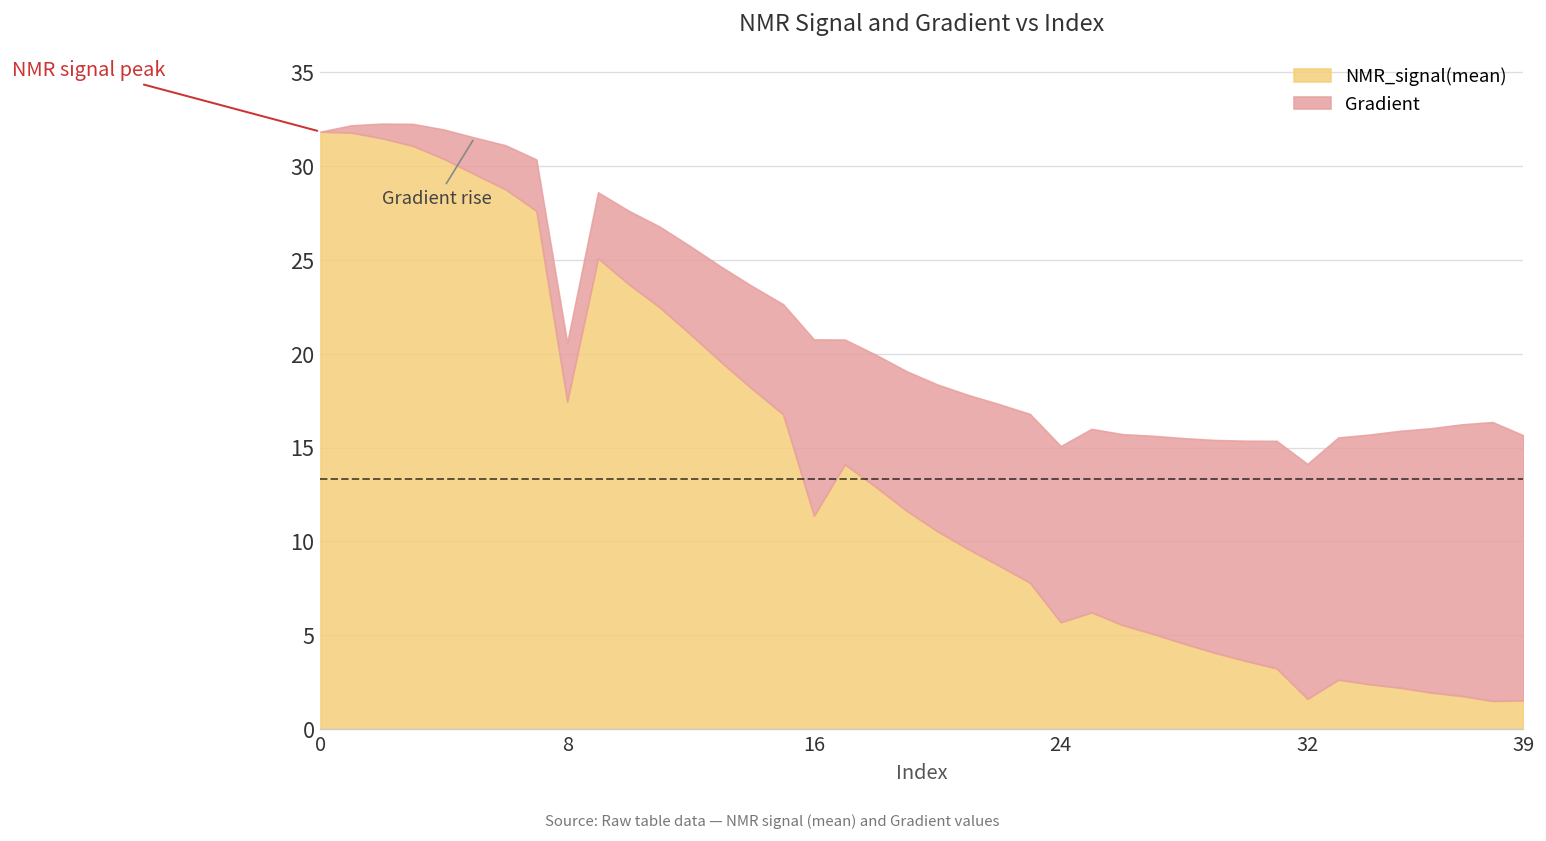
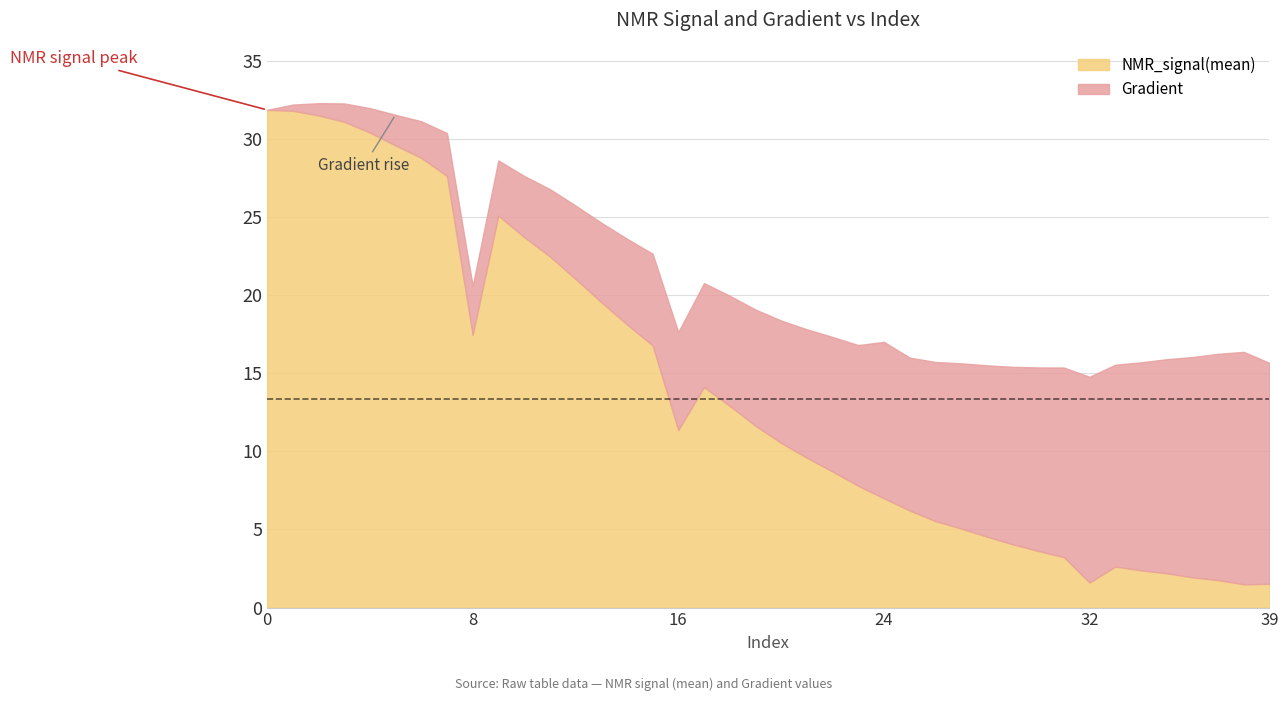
  {
    "NMR_signal(mean)": {
      "8": 17.4,
      "16": 11.4,
-     "24": 5.7,
+     "24": 7.0,
      "32": 1.6,
      "39": 1.5
    },
    "Gradient": {
      "8": 3.1,
-     "16": 9.4,
-     "24": 9.4,
-     "32": 12.5,
+     "16": 6.3,
+     "24": 10.0,
+     "32": 13.2,
      "39": 14.1
    }
  }
